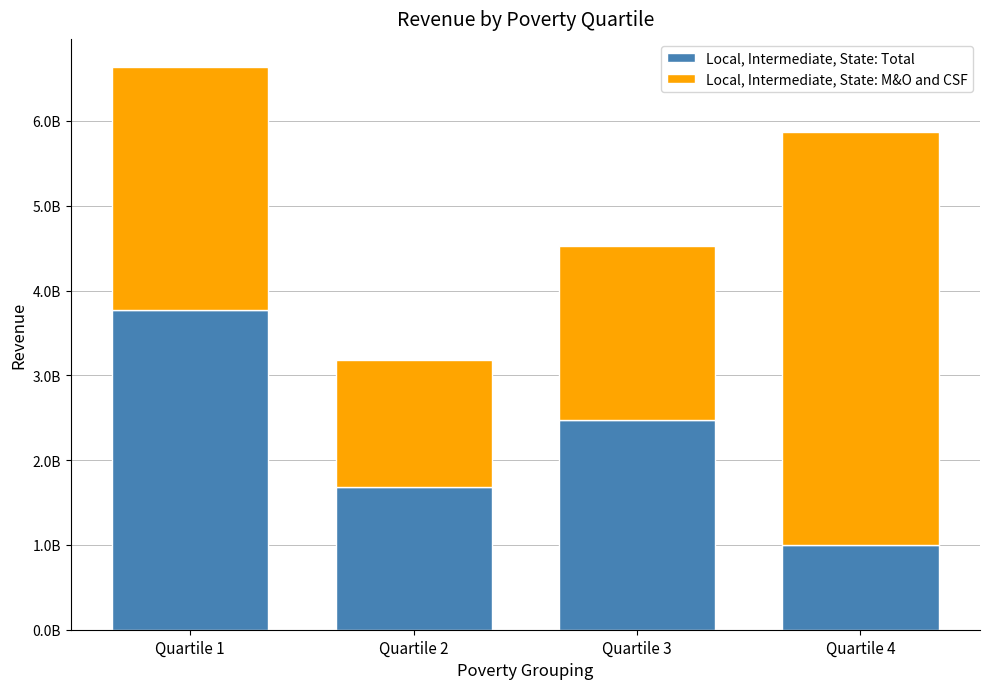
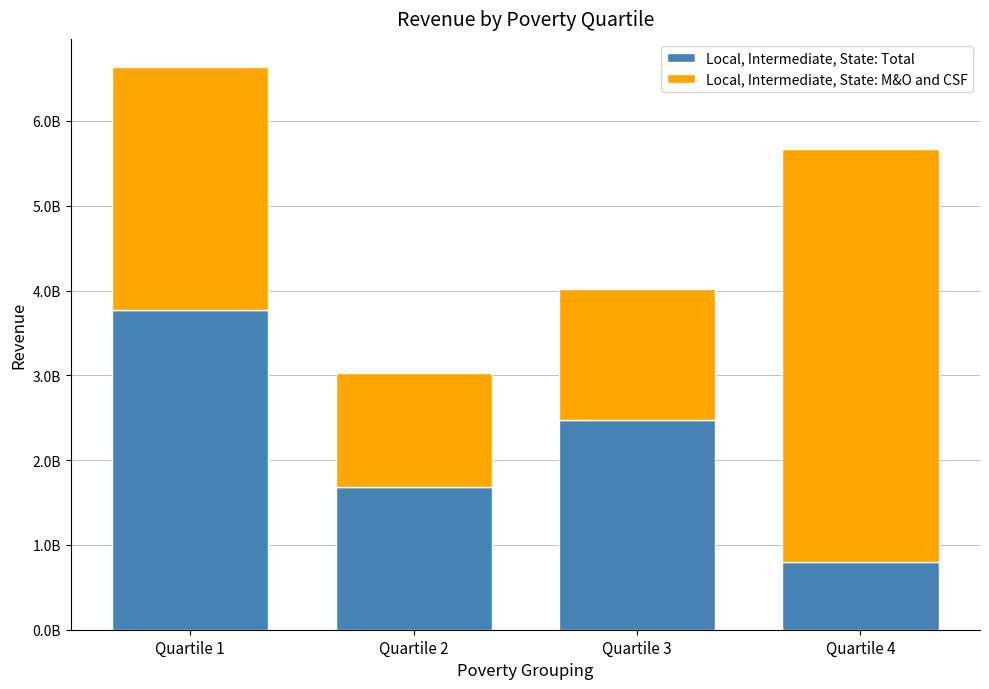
  {
    "Local, Intermediate, State: Total": {
      "Quartile 1": 3800000000,
      "Quartile 2": 1700000000,
      "Quartile 3": 2500000000,
-     "Quartile 4": 1000000000
+     "Quartile 4": 800000000
    },
    "Local, Intermediate, State: M&O and CSF": {
      "Quartile 1": 2900000000,
-     "Quartile 2": 1500000000,
-     "Quartile 3": 2000000000,
+     "Quartile 2": 1300000000,
+     "Quartile 3": 1500000000,
      "Quartile 4": 4900000000
    }
  }
